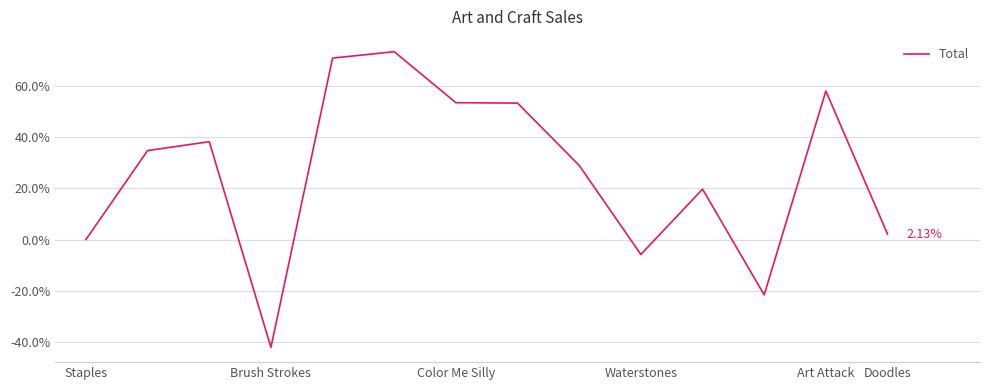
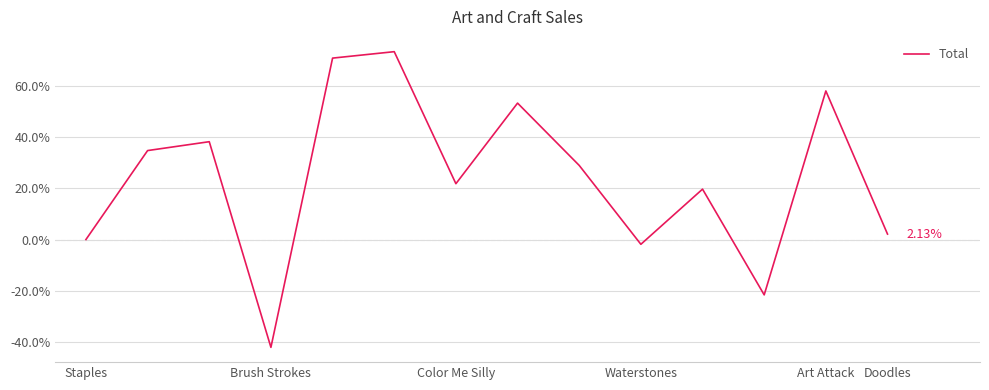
  {
    "Staples": "0%",
    "Brush Strokes": "-42%",
-   "Color Me Silly": "54%",
-   "Waterstones": "-6%",
+   "Color Me Silly": "22%",
+   "Waterstones": "-2%",
    "Art Attack": "58%"
  }
